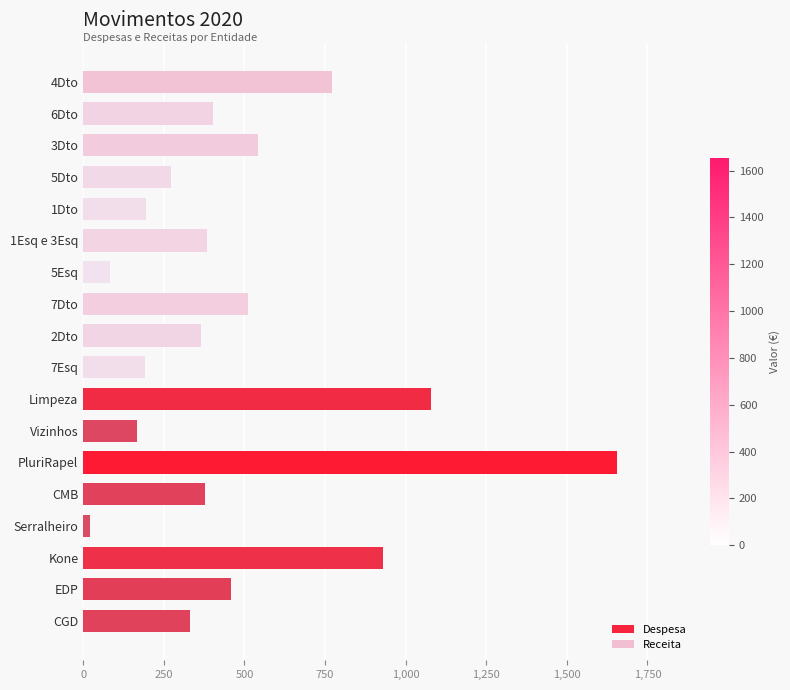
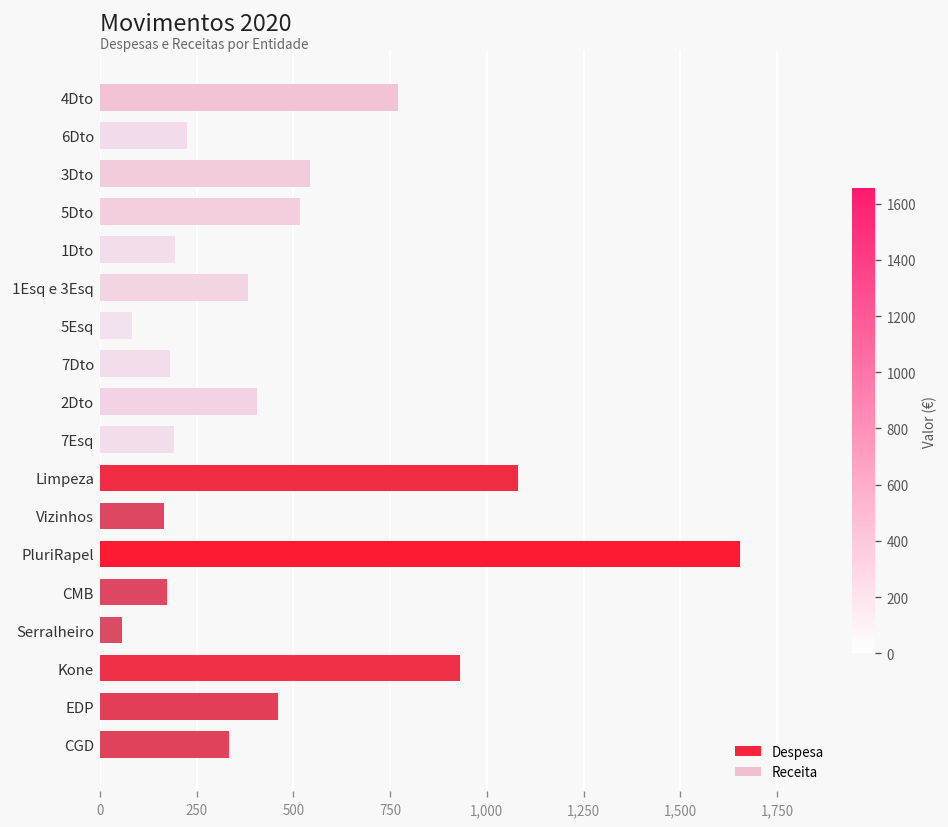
  {
    "4Dto": "770",
-   "6Dto": "400",
+   "6Dto": "230",
    "3Dto": "540",
-   "5Dto": "270",
+   "5Dto": "520",
    "1Dto": "190",
    "1Esq e 3Esq": "380",
    "5Esq": "80",
-   "7Dto": "510",
-   "2Dto": "360",
+   "7Dto": "180",
+   "2Dto": "410",
    "7Esq": "190",
    "Limpeza": "1,080",
    "Vizinhos": "170",
    "PluriRapel": "1,660",
-   "CMB": "380",
-   "Serralheiro": "20",
+   "CMB": "170",
+   "Serralheiro": "60",
    "Kone": "930",
    "EDP": "460",
    "CGD": "330"
  }
